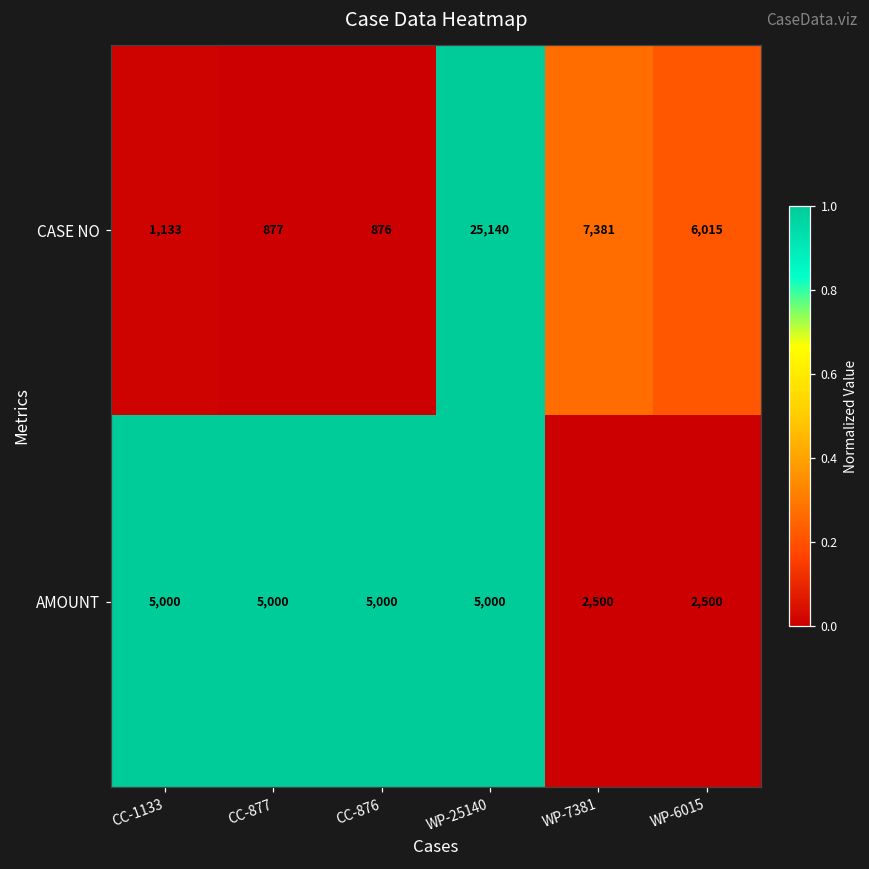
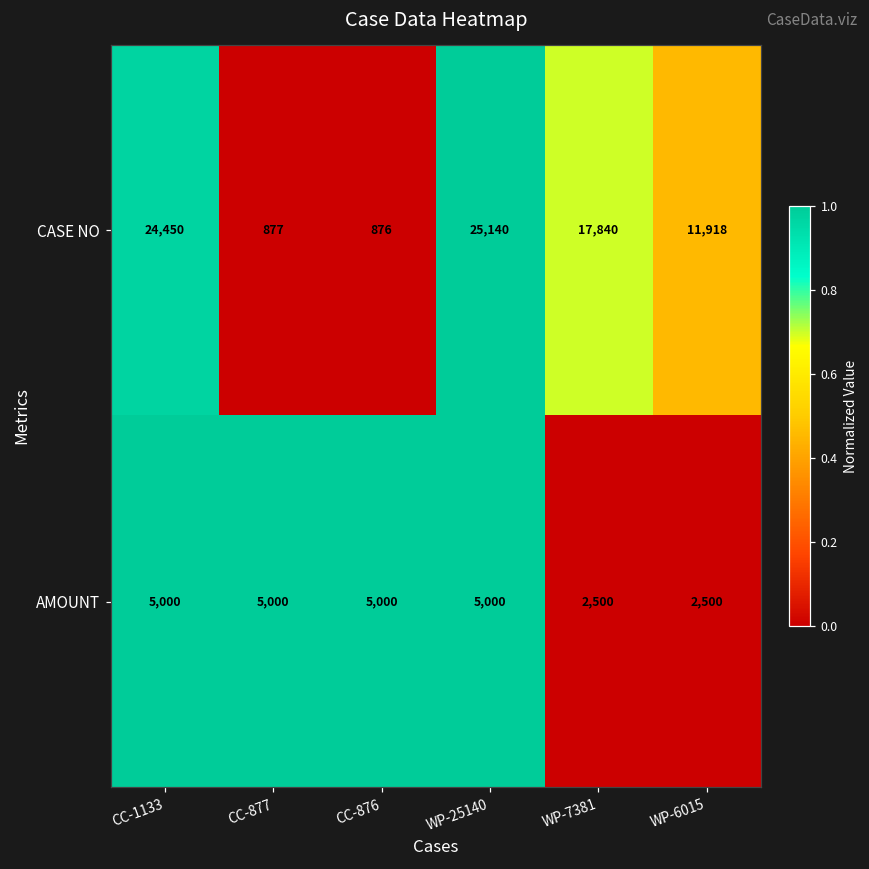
  {
    "CASE NO": {
-     "CC-1133": "1,133",
+     "CC-1133": "24,450",
      "CC-877": "877",
      "CC-876": "876",
      "WP-25140": "25,140",
-     "WP-7381": "7,381",
-     "WP-6015": "6,015"
+     "WP-7381": "17,840",
+     "WP-6015": "11,918"
    },
    "AMOUNT": {
      "CC-1133": "5,000",
      "CC-877": "5,000",
      "CC-876": "5,000",
      "WP-25140": "5,000",
      "WP-7381": "2,500",
      "WP-6015": "2,500"
    }
  }
